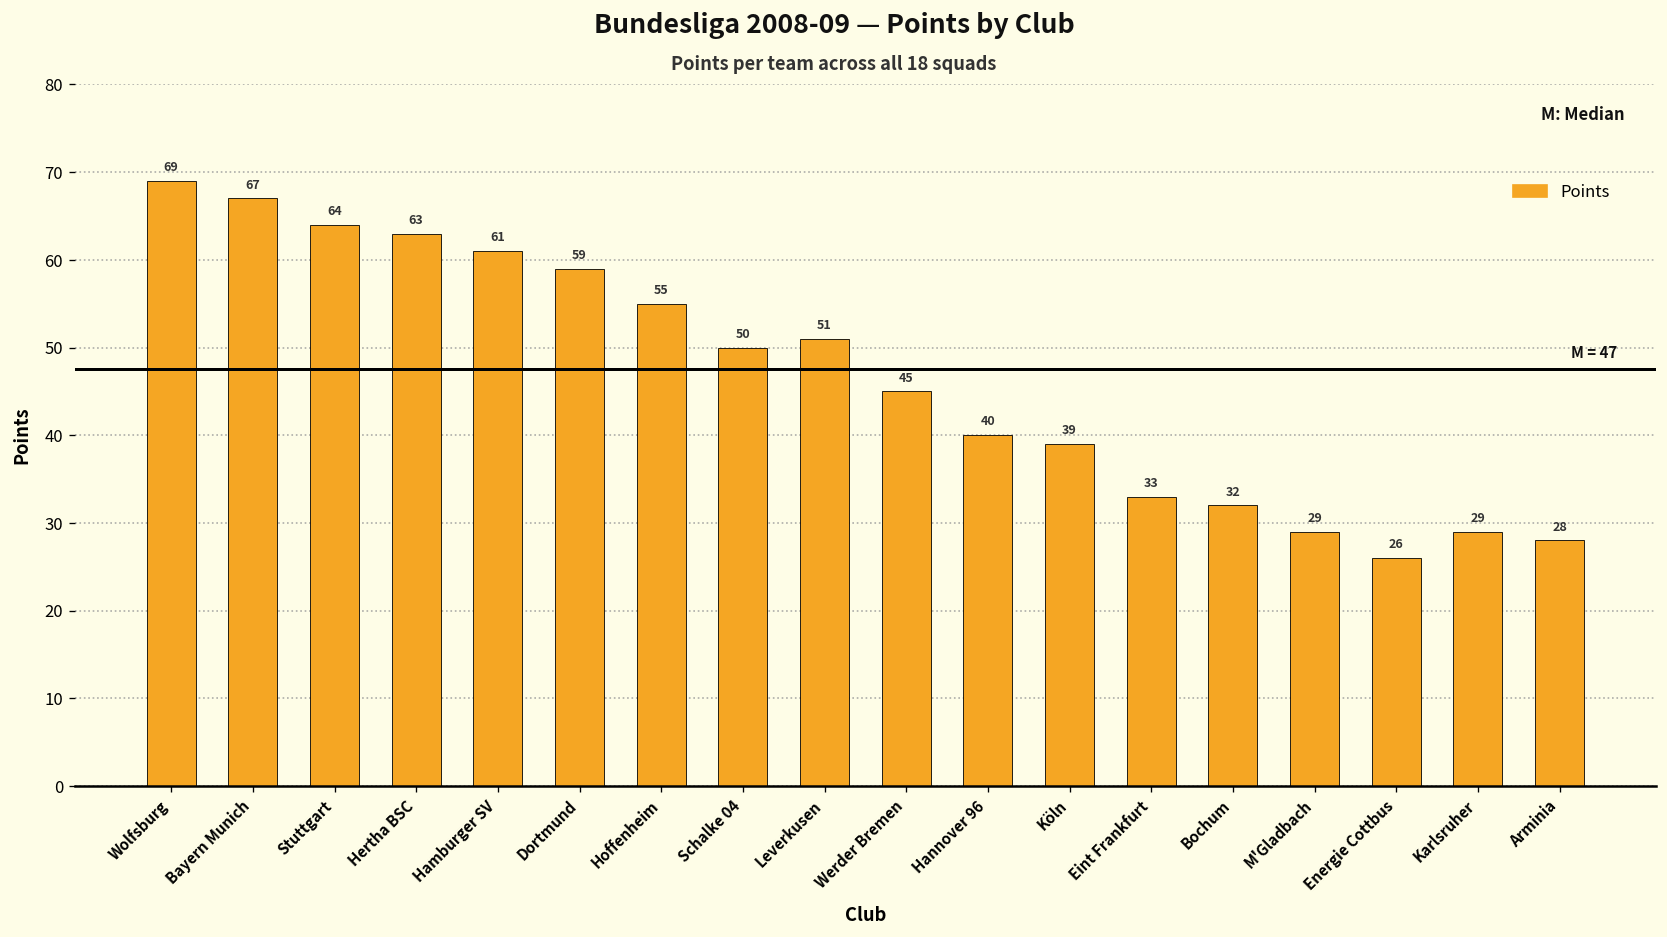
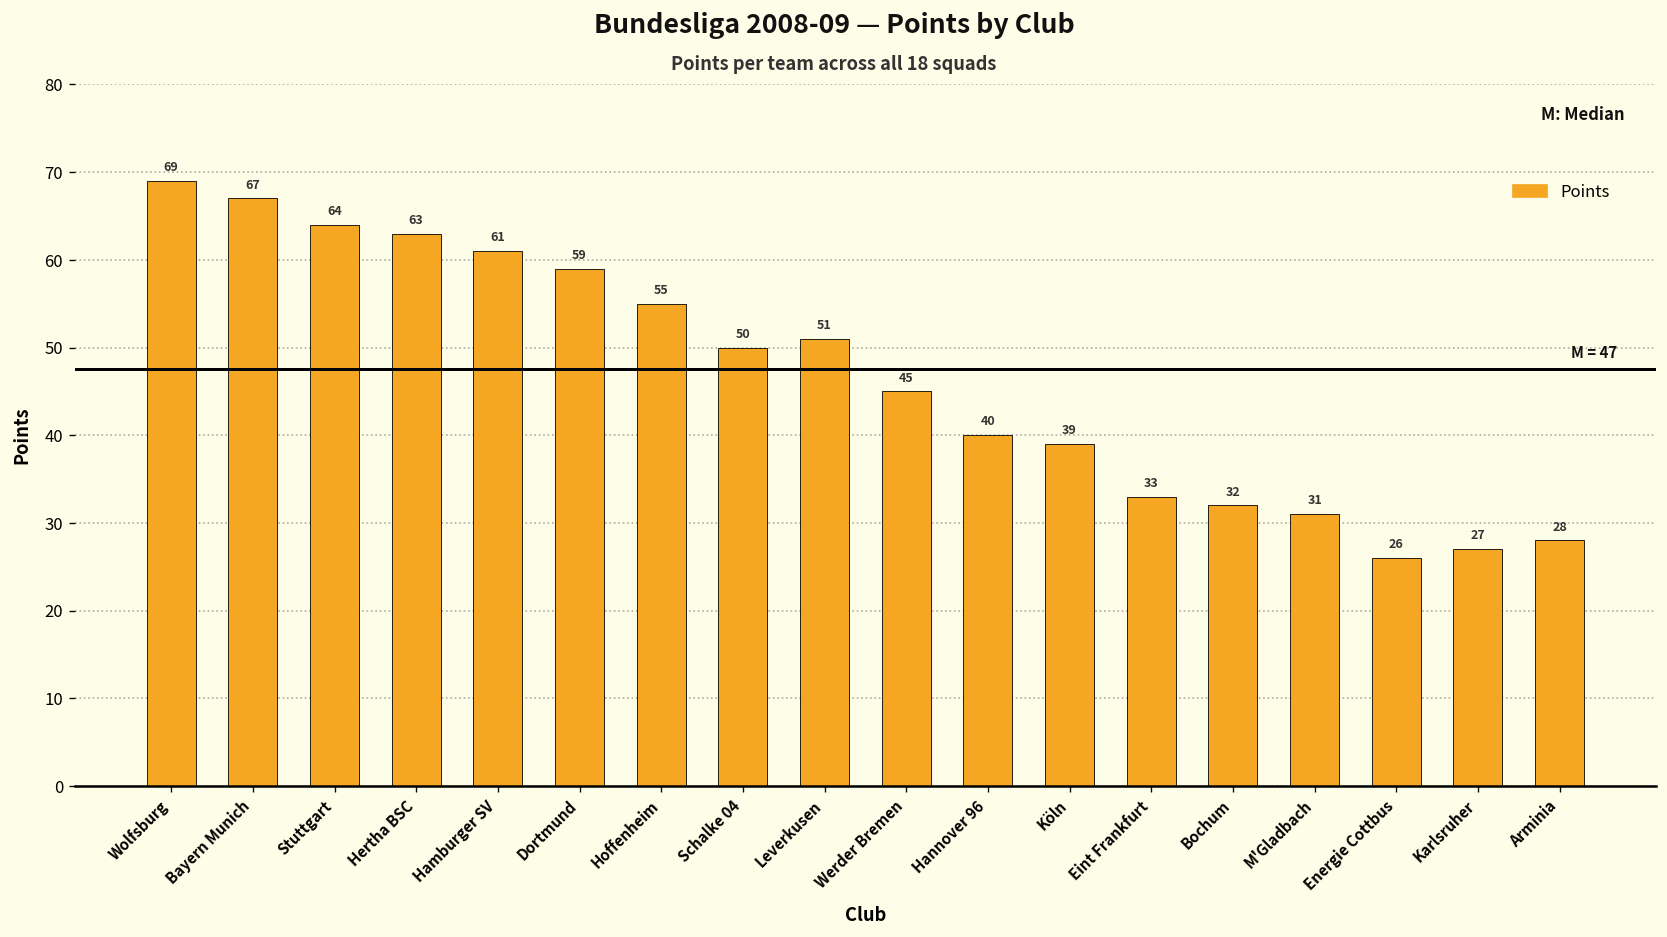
  {
    "Wolfsburg": 69,
    "Bayern Munich": 67,
    "Stuttgart": 64,
    "Hertha BSC": 63,
    "Hamburger SV": 61,
    "Dortmund": 59,
    "Hoffenheim": 55,
    "Schalke 04": 50,
    "Leverkusen": 51,
    "Werder Bremen": 45,
    "Hannover 96": 40,
    "Köln": 39,
    "Eint Frankfurt": 33,
    "Bochum": 32,
-   "M'Gladbach": 29,
+   "M'Gladbach": 31,
    "Energie Cottbus": 26,
-   "Karlsruher": 29,
+   "Karlsruher": 27,
    "Arminia": 28
  }
